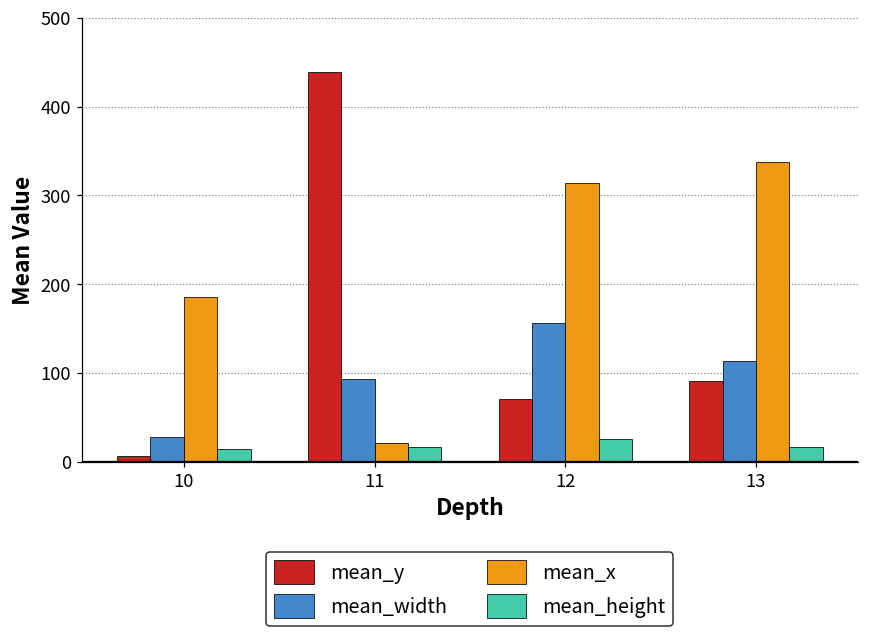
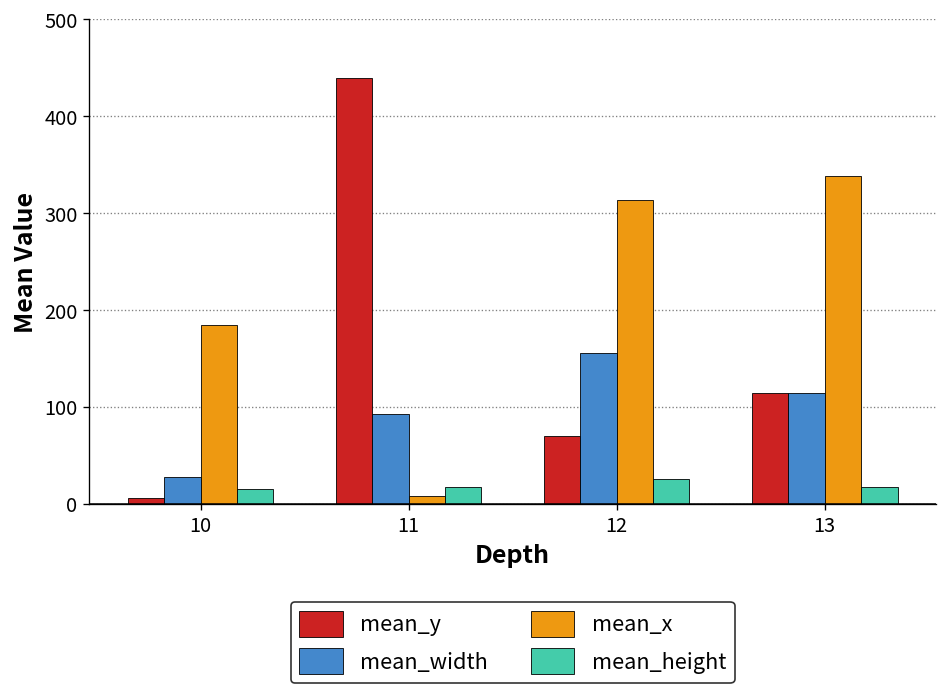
  {
    "mean_y": {
      "10": 10,
      "11": 440,
      "12": 70,
-     "13": 90
+     "13": 110
    },
    "mean_width": {
      "10": 30,
      "11": 90,
      "12": 160,
      "13": 110
    },
    "mean_x": {
      "10": 190,
-     "11": 20,
+     "11": 10,
      "12": 310,
      "13": 340
    },
    "mean_height": {
      "10": 20,
      "11": 20,
      "12": 30,
      "13": 20
    }
  }
